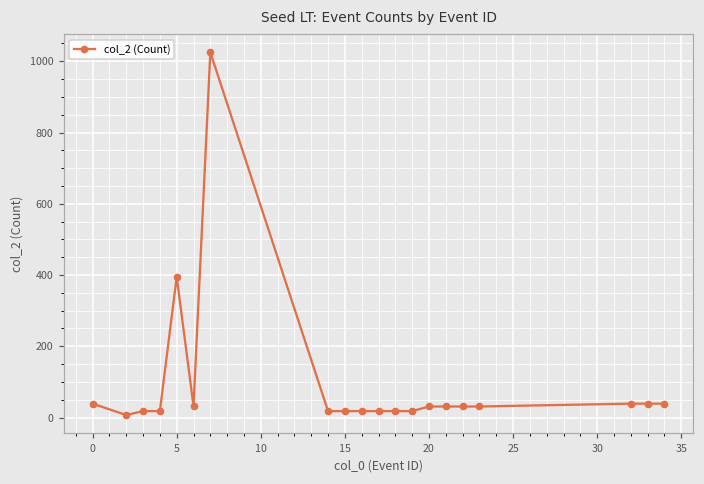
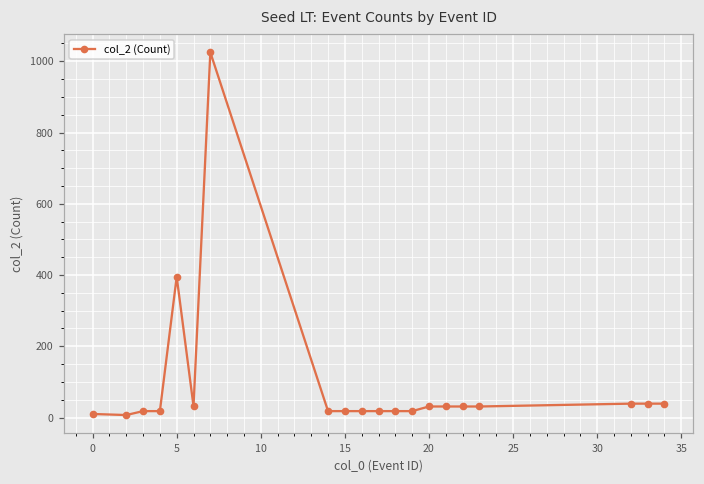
  {
-   "0": 40,
+   "0": 10,
    "5": 400,
    "15": 20,
    "20": 30
  }
